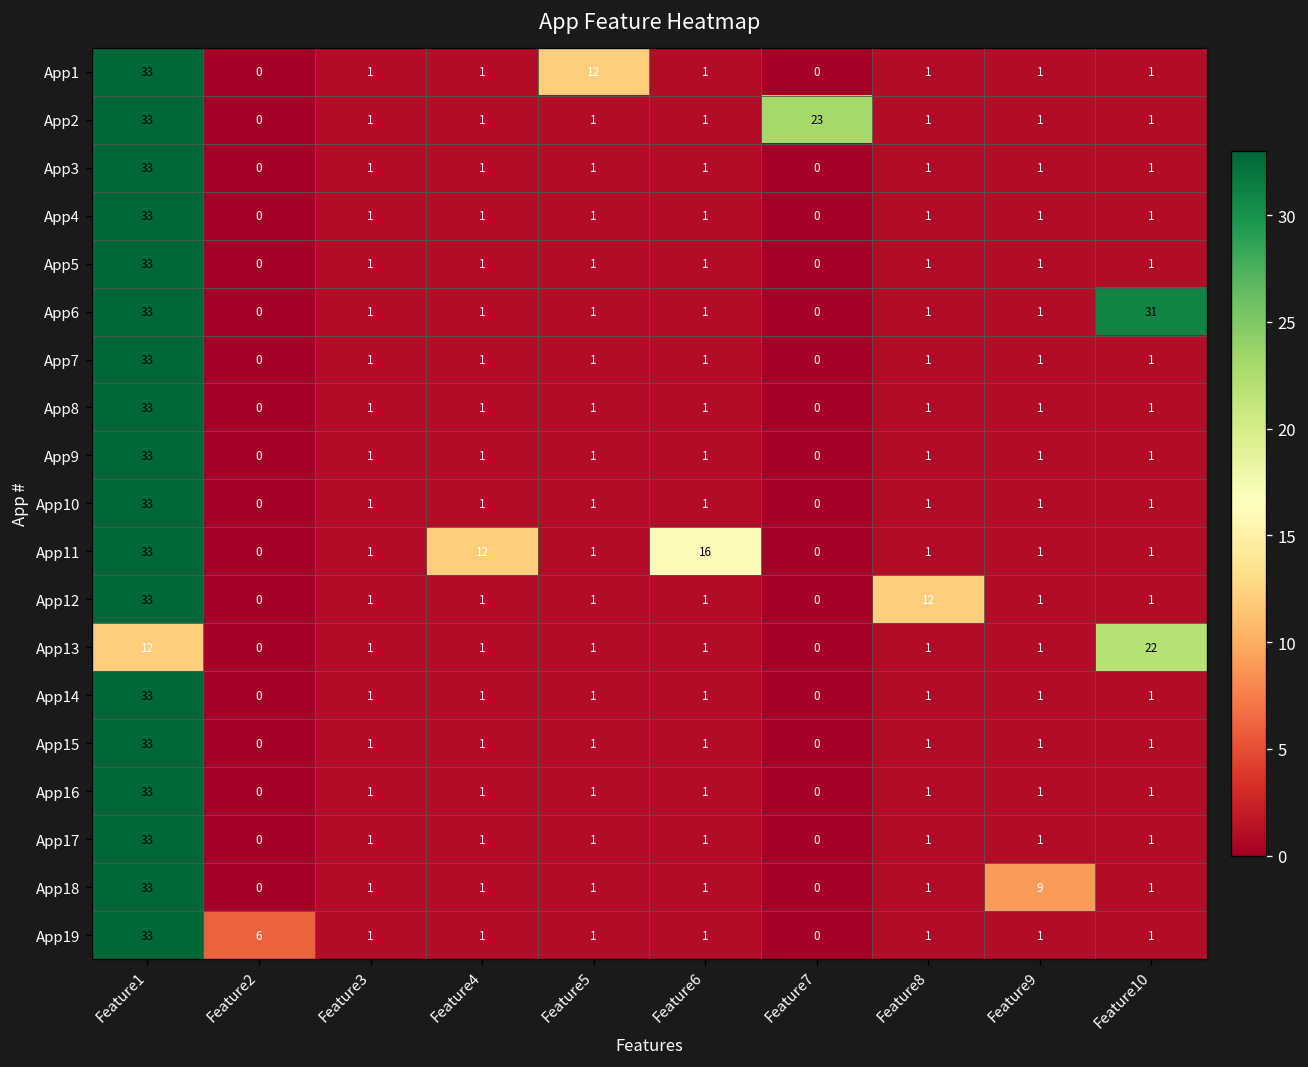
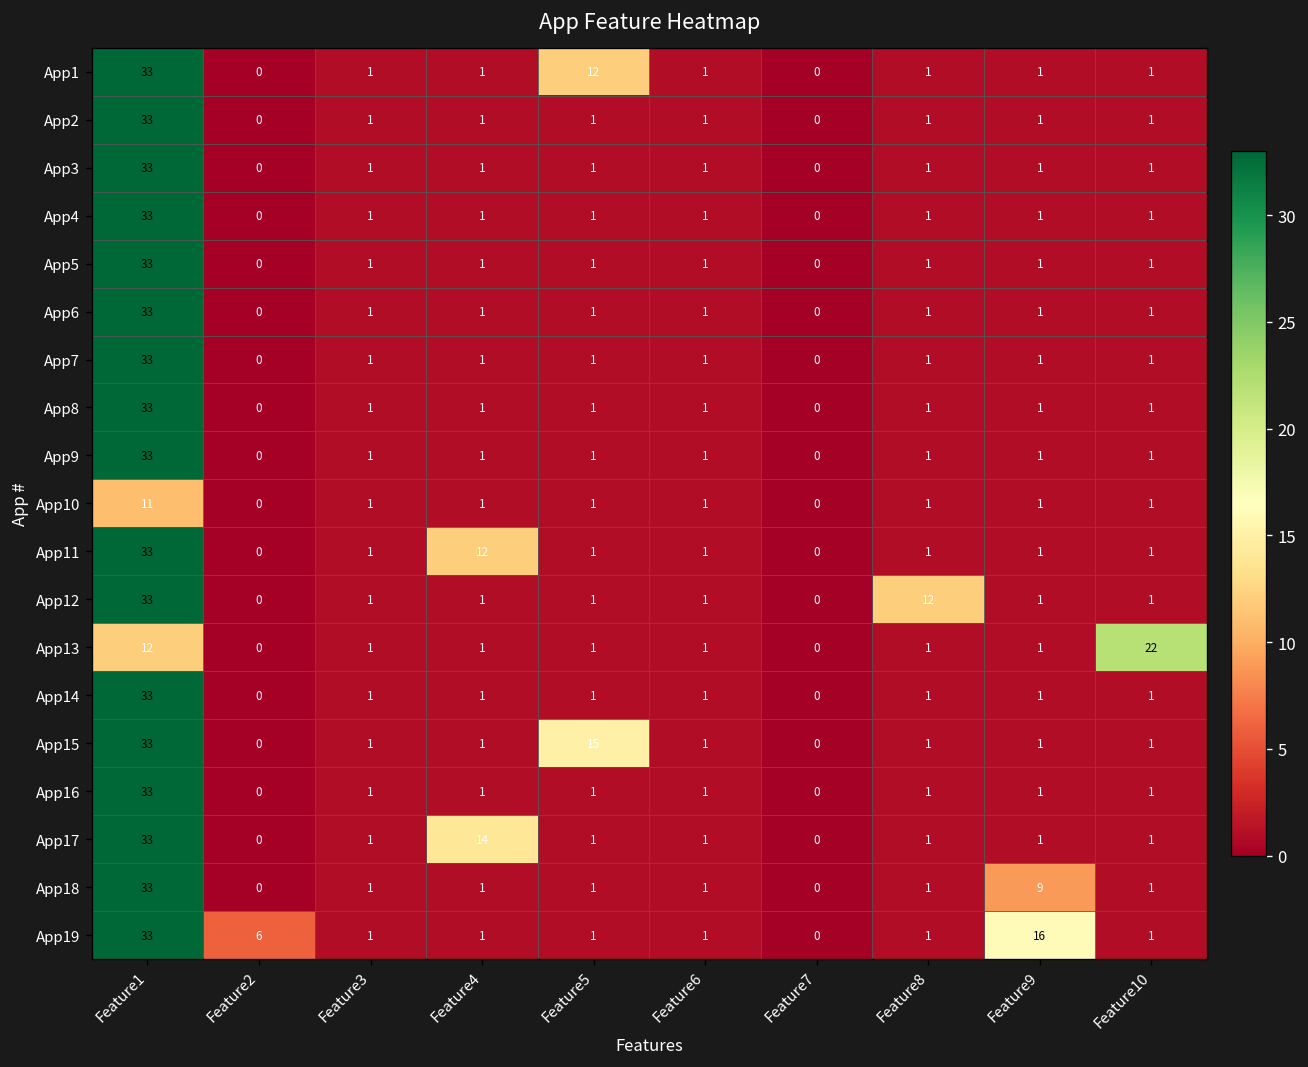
  {
    "App1": {
      "Feature1": 33,
      "Feature2": 0,
      "Feature3": 1,
      "Feature4": 1,
      "Feature5": 12,
      "Feature6": 1,
      "Feature7": 0,
      "Feature8": 1,
      "Feature9": 1,
      "Feature10": 1
    },
    "App2": {
      "Feature1": 33,
      "Feature2": 0,
      "Feature3": 1,
      "Feature4": 1,
      "Feature5": 1,
      "Feature6": 1,
-     "Feature7": 23,
+     "Feature7": 0,
      "Feature8": 1,
      "Feature9": 1,
      "Feature10": 1
    },
    "App3": {
      "Feature1": 33,
      "Feature2": 0,
      "Feature3": 1,
      "Feature4": 1,
      "Feature5": 1,
      "Feature6": 1,
      "Feature7": 0,
      "Feature8": 1,
      "Feature9": 1,
      "Feature10": 1
    },
    "App4": {
      "Feature1": 33,
      "Feature2": 0,
      "Feature3": 1,
      "Feature4": 1,
      "Feature5": 1,
      "Feature6": 1,
      "Feature7": 0,
      "Feature8": 1,
      "Feature9": 1,
      "Feature10": 1
    },
    "App5": {
      "Feature1": 33,
      "Feature2": 0,
      "Feature3": 1,
      "Feature4": 1,
      "Feature5": 1,
      "Feature6": 1,
      "Feature7": 0,
      "Feature8": 1,
      "Feature9": 1,
      "Feature10": 1
    },
    "App6": {
      "Feature1": 33,
      "Feature2": 0,
      "Feature3": 1,
      "Feature4": 1,
      "Feature5": 1,
      "Feature6": 1,
      "Feature7": 0,
      "Feature8": 1,
      "Feature9": 1,
-     "Feature10": 31
+     "Feature10": 1
    },
    "App7": {
      "Feature1": 33,
      "Feature2": 0,
      "Feature3": 1,
      "Feature4": 1,
      "Feature5": 1,
      "Feature6": 1,
      "Feature7": 0,
      "Feature8": 1,
      "Feature9": 1,
      "Feature10": 1
    },
    "App8": {
      "Feature1": 33,
      "Feature2": 0,
      "Feature3": 1,
      "Feature4": 1,
      "Feature5": 1,
      "Feature6": 1,
      "Feature7": 0,
      "Feature8": 1,
      "Feature9": 1,
      "Feature10": 1
    },
    "App9": {
      "Feature1": 33,
      "Feature2": 0,
      "Feature3": 1,
      "Feature4": 1,
      "Feature5": 1,
      "Feature6": 1,
      "Feature7": 0,
      "Feature8": 1,
      "Feature9": 1,
      "Feature10": 1
    },
    "App10": {
-     "Feature1": 33,
+     "Feature1": 11,
      "Feature2": 0,
      "Feature3": 1,
      "Feature4": 1,
      "Feature5": 1,
      "Feature6": 1,
      "Feature7": 0,
      "Feature8": 1,
      "Feature9": 1,
      "Feature10": 1
    },
    "App11": {
      "Feature1": 33,
      "Feature2": 0,
      "Feature3": 1,
      "Feature4": 12,
      "Feature5": 1,
-     "Feature6": 16,
+     "Feature6": 1,
      "Feature7": 0,
      "Feature8": 1,
      "Feature9": 1,
      "Feature10": 1
    },
    "App12": {
      "Feature1": 33,
      "Feature2": 0,
      "Feature3": 1,
      "Feature4": 1,
      "Feature5": 1,
      "Feature6": 1,
      "Feature7": 0,
      "Feature8": 12,
      "Feature9": 1,
      "Feature10": 1
    },
    "App13": {
      "Feature1": 12,
      "Feature2": 0,
      "Feature3": 1,
      "Feature4": 1,
      "Feature5": 1,
      "Feature6": 1,
      "Feature7": 0,
      "Feature8": 1,
      "Feature9": 1,
      "Feature10": 22
    },
    "App14": {
      "Feature1": 33,
      "Feature2": 0,
      "Feature3": 1,
      "Feature4": 1,
      "Feature5": 1,
      "Feature6": 1,
      "Feature7": 0,
      "Feature8": 1,
      "Feature9": 1,
      "Feature10": 1
    },
    "App15": {
      "Feature1": 33,
      "Feature2": 0,
      "Feature3": 1,
      "Feature4": 1,
-     "Feature5": 1,
+     "Feature5": 15,
      "Feature6": 1,
      "Feature7": 0,
      "Feature8": 1,
      "Feature9": 1,
      "Feature10": 1
    },
    "App16": {
      "Feature1": 33,
      "Feature2": 0,
      "Feature3": 1,
      "Feature4": 1,
      "Feature5": 1,
      "Feature6": 1,
      "Feature7": 0,
      "Feature8": 1,
      "Feature9": 1,
      "Feature10": 1
    },
    "App17": {
      "Feature1": 33,
      "Feature2": 0,
      "Feature3": 1,
-     "Feature4": 1,
+     "Feature4": 14,
      "Feature5": 1,
      "Feature6": 1,
      "Feature7": 0,
      "Feature8": 1,
      "Feature9": 1,
      "Feature10": 1
    },
    "App18": {
      "Feature1": 33,
      "Feature2": 0,
      "Feature3": 1,
      "Feature4": 1,
      "Feature5": 1,
      "Feature6": 1,
      "Feature7": 0,
      "Feature8": 1,
      "Feature9": 9,
      "Feature10": 1
    },
    "App19": {
      "Feature1": 33,
      "Feature2": 6,
      "Feature3": 1,
      "Feature4": 1,
      "Feature5": 1,
      "Feature6": 1,
      "Feature7": 0,
      "Feature8": 1,
-     "Feature9": 1,
+     "Feature9": 16,
      "Feature10": 1
    }
  }
